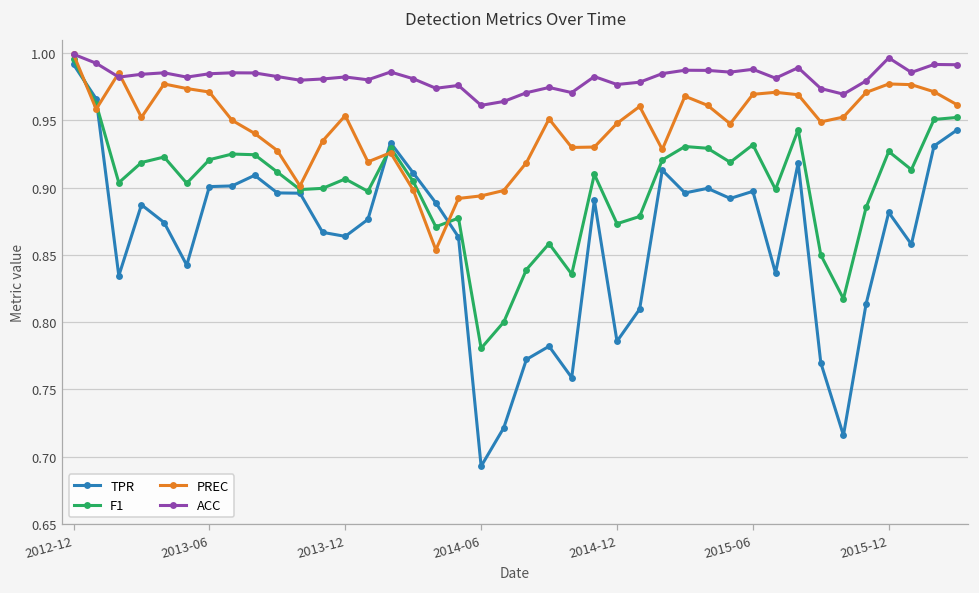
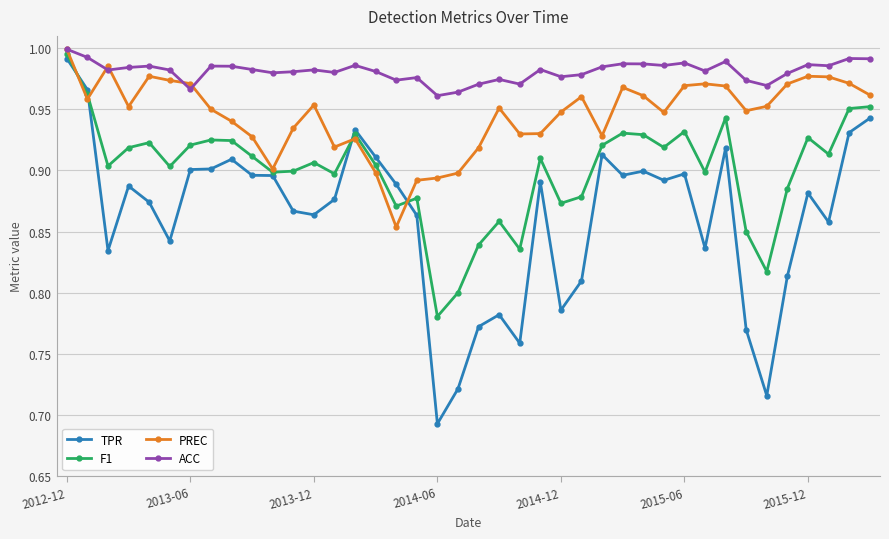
  {
    "TPR": {
      "2012-12": 0.992,
      "2013-06": 0.901,
      "2013-12": 0.864,
      "2014-06": 0.693,
      "2014-12": 0.786,
      "2015-06": 0.897,
      "2015-12": 0.882
    },
    "F1": {
      "2012-12": 0.995,
      "2013-06": 0.921,
      "2013-12": 0.906,
      "2014-06": 0.781,
      "2014-12": 0.873,
      "2015-06": 0.932,
      "2015-12": 0.927
    },
    "PREC": {
      "2013-06": 0.971,
      "2013-12": 0.954,
      "2014-06": 0.894,
      "2014-12": 0.948,
      "2015-06": 0.969,
      "2015-12": 0.977
    },
    "ACC": {
-     "2013-06": 0.985,
+     "2013-06": 0.966,
      "2013-12": 0.982,
      "2014-06": 0.961,
      "2014-12": 0.977,
      "2015-06": 0.988,
-     "2015-12": 0.996
+     "2015-12": 0.987
    }
  }
